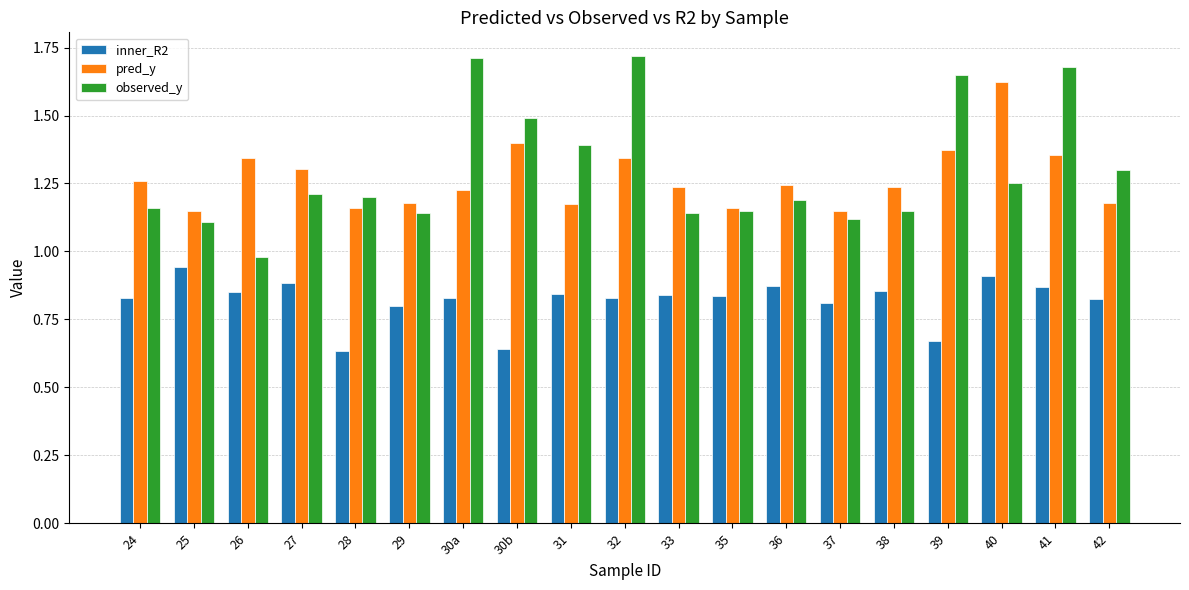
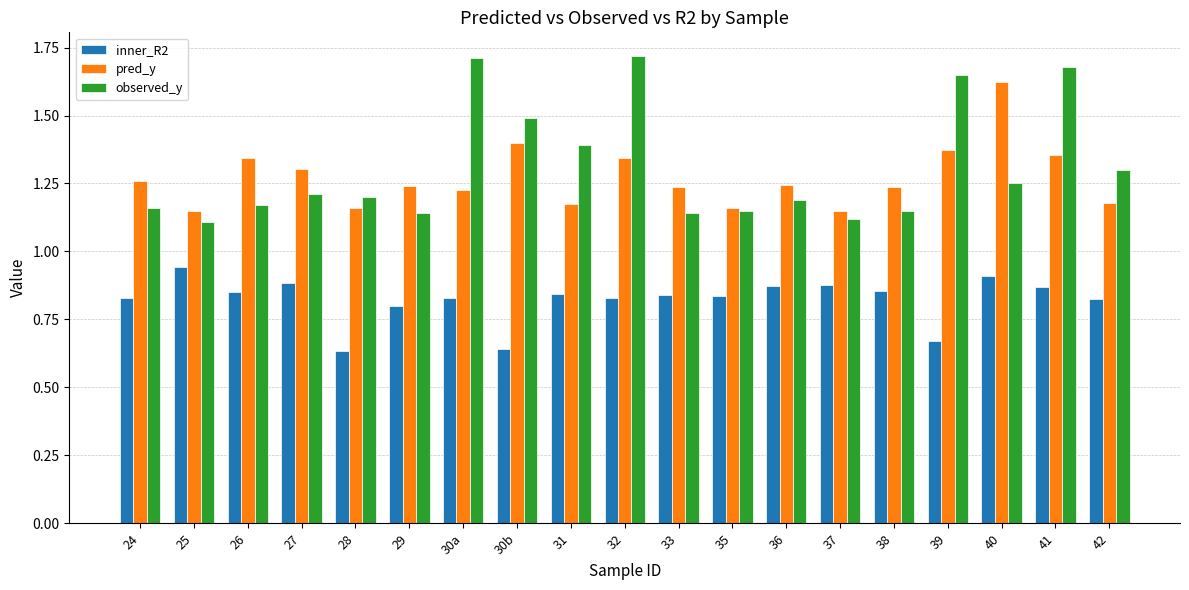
  {
    "inner_R2": {
      "24": 0.83,
      "25": 0.94,
      "26": 0.85,
      "27": 0.88,
      "28": 0.63,
      "29": 0.80,
      "30a": 0.83,
      "30b": 0.64,
      "31": 0.84,
      "32": 0.83,
      "33": 0.84,
      "35": 0.84,
      "36": 0.87,
-     "37": 0.81,
+     "37": 0.87,
      "38": 0.86,
      "39": 0.67,
      "40": 0.91,
      "41": 0.87,
      "42": 0.83
    },
    "pred_y": {
      "24": 1.26,
      "25": 1.15,
      "26": 1.34,
      "27": 1.30,
      "28": 1.16,
-     "29": 1.18,
+     "29": 1.24,
      "30a": 1.23,
      "30b": 1.40,
      "31": 1.17,
      "32": 1.35,
      "33": 1.24,
      "35": 1.16,
      "36": 1.24,
      "37": 1.15,
      "38": 1.24,
      "39": 1.37,
      "40": 1.62,
      "41": 1.35,
      "42": 1.18
    },
    "observed_y": {
      "24": 1.16,
      "25": 1.11,
-     "26": 0.98,
+     "26": 1.17,
      "27": 1.21,
      "28": 1.20,
      "29": 1.14,
      "30a": 1.71,
      "30b": 1.49,
      "31": 1.39,
      "32": 1.72,
      "33": 1.14,
      "35": 1.15,
      "36": 1.19,
      "37": 1.12,
      "38": 1.15,
      "39": 1.65,
      "40": 1.25,
      "41": 1.68,
      "42": 1.30
    }
  }
